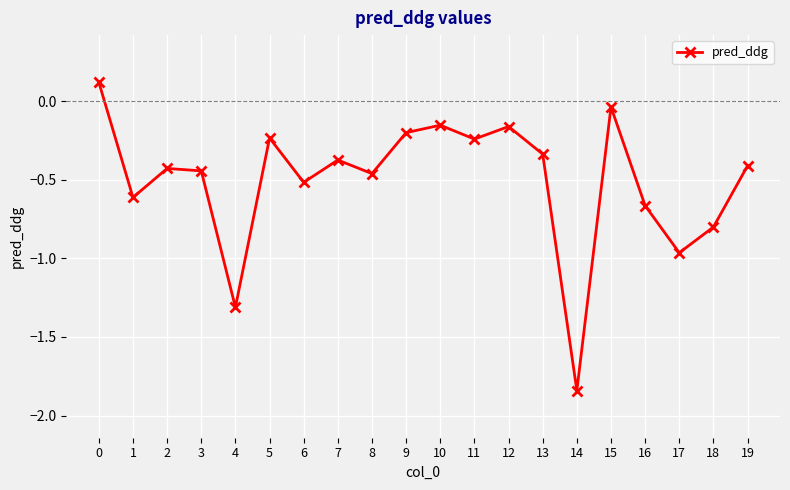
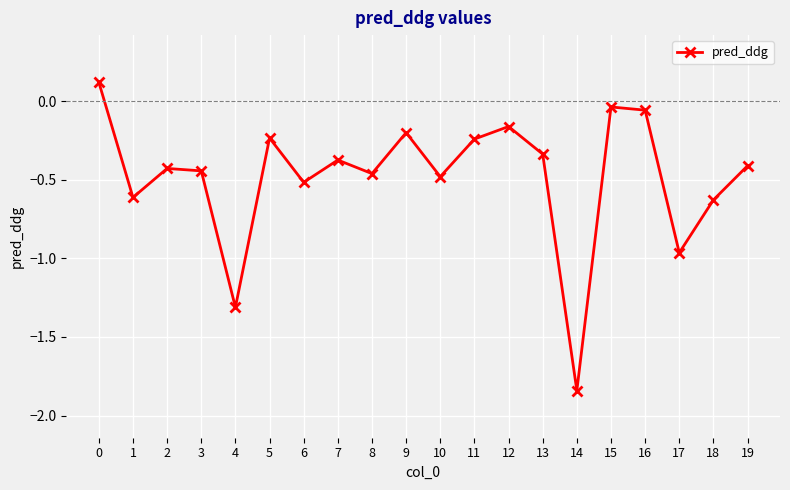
  {
    "0": 0.12,
    "1": -0.61,
    "2": -0.43,
    "3": -0.44,
    "4": -1.31,
    "5": -0.23,
    "6": -0.52,
    "7": -0.37,
    "8": -0.46,
    "9": -0.20,
-   "10": -0.15,
+   "10": -0.48,
    "11": -0.24,
    "12": -0.16,
    "13": -0.34,
    "14": -1.84,
    "15": -0.04,
-   "16": -0.66,
+   "16": -0.06,
    "17": -0.96,
-   "18": -0.80,
+   "18": -0.63,
    "19": -0.41
  }
